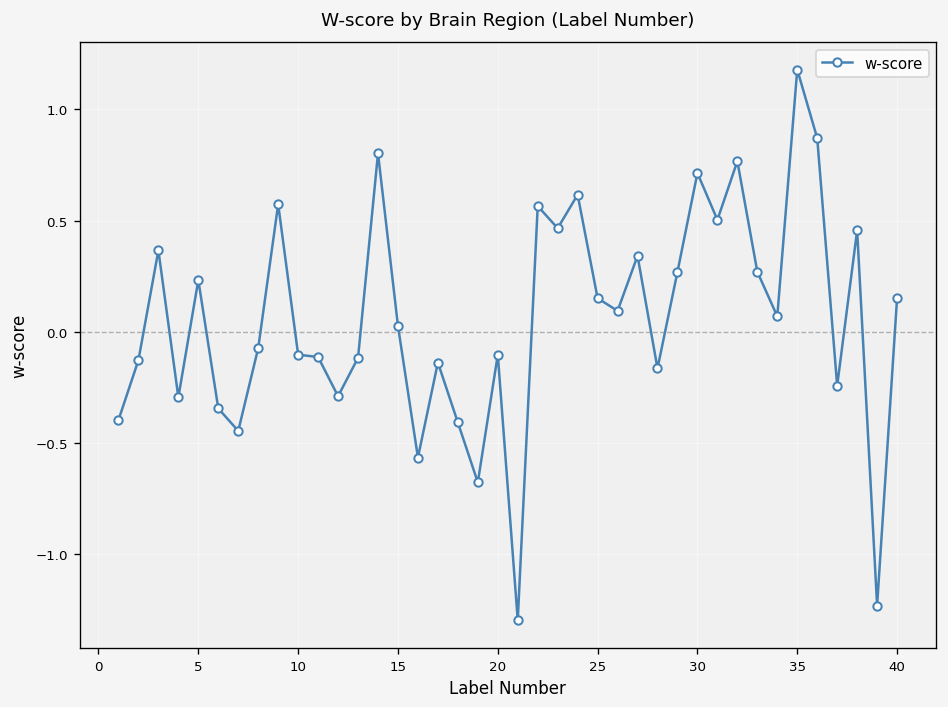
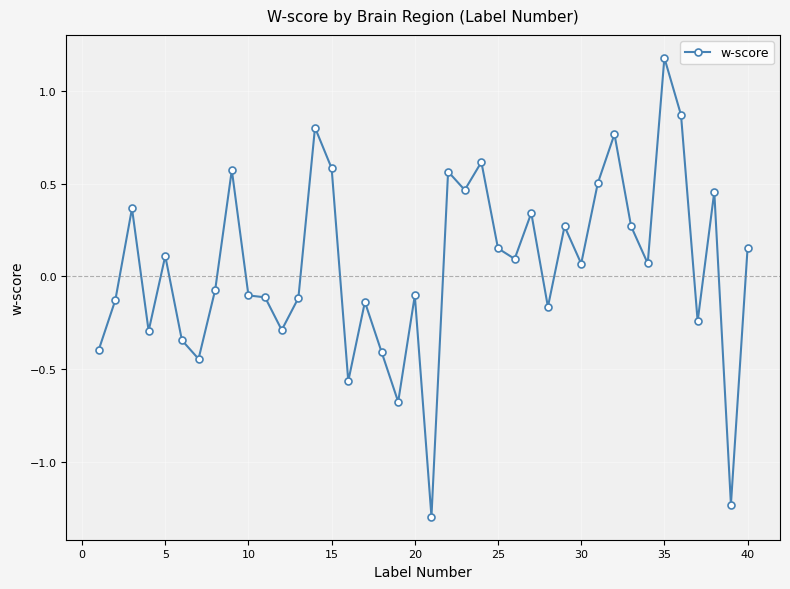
  {
-   "5": 0.23,
+   "5": 0.11,
    "10": -0.10,
-   "15": 0.03,
+   "15": 0.58,
    "20": -0.10,
    "25": 0.15,
-   "30": 0.71,
+   "30": 0.07,
    "35": 1.18,
    "40": 0.15
  }
